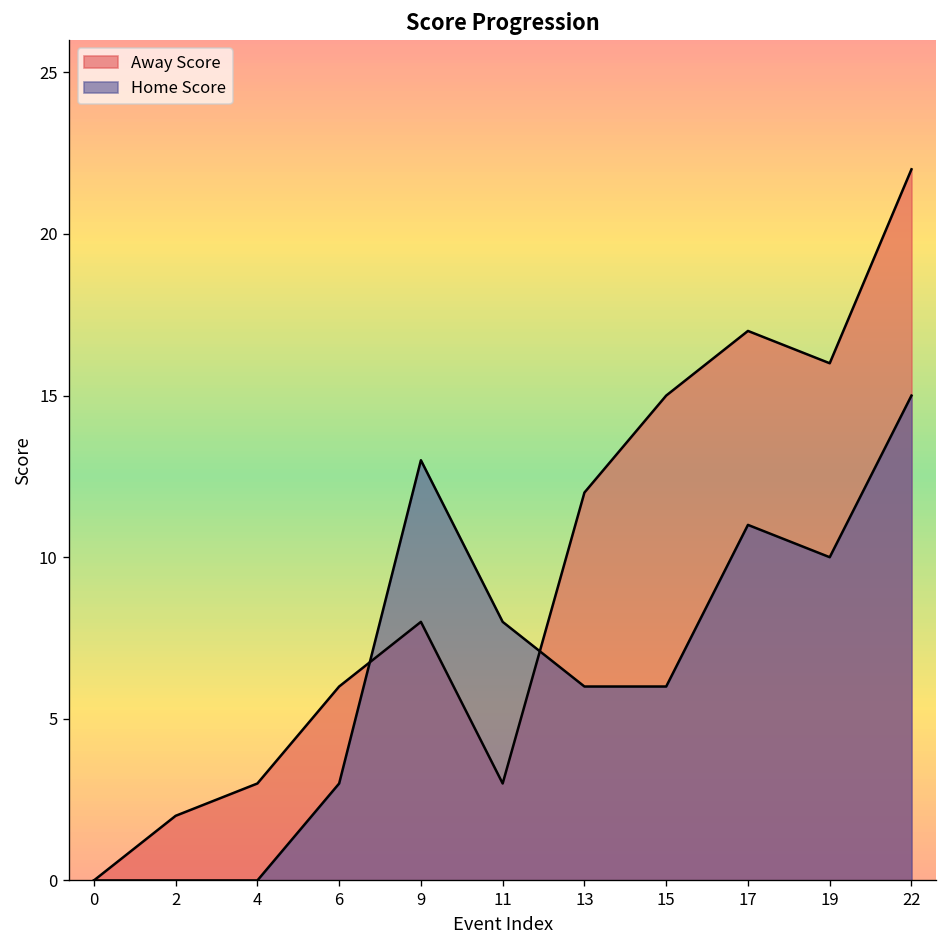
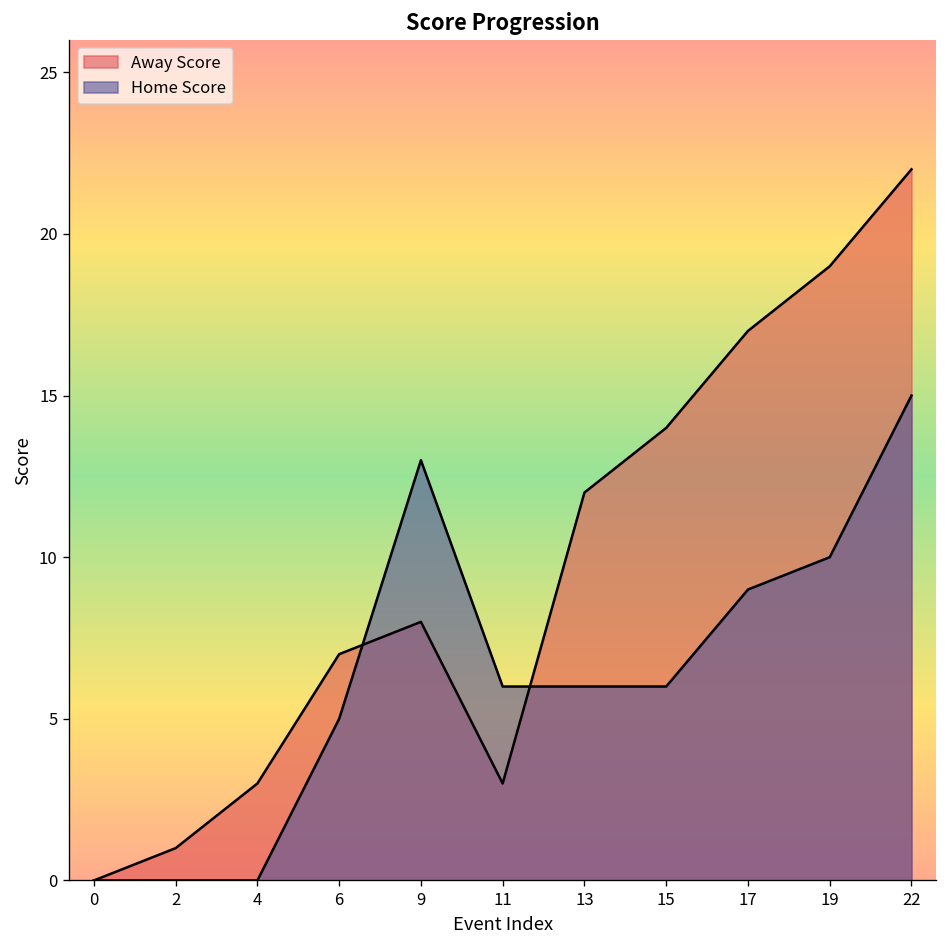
  {
    "Away Score": {
-     "2": 2,
+     "2": 1,
      "4": 3,
-     "6": 6,
+     "6": 7,
      "9": 8,
      "11": 3,
      "13": 12,
-     "15": 15,
+     "15": 14,
      "17": 17,
-     "19": 16,
+     "19": 19,
      "22": 22
    },
    "Home Score": {
      "2": 0,
      "4": 0,
-     "6": 3,
+     "6": 5,
      "9": 13,
-     "11": 8,
+     "11": 6,
      "13": 6,
      "15": 6,
-     "17": 11,
+     "17": 9,
      "19": 10,
      "22": 15
    }
  }
